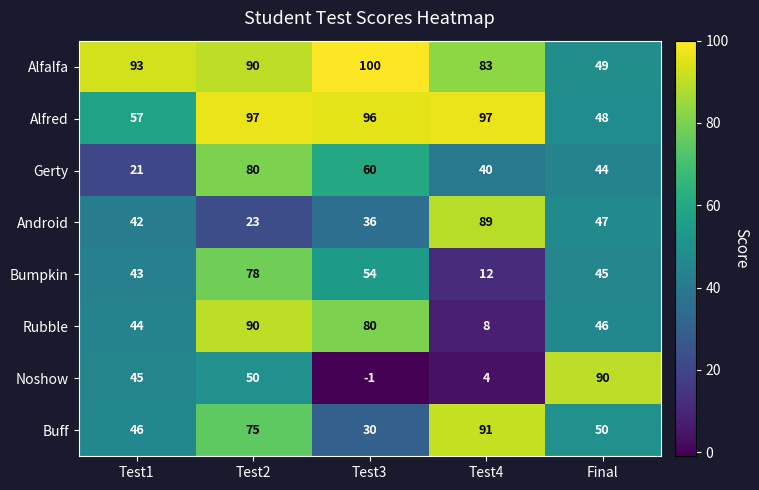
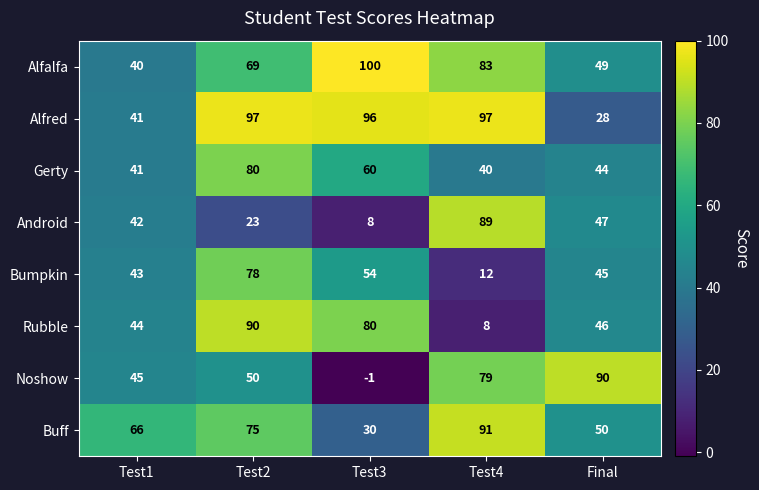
  {
    "Alfalfa": {
-     "Test1": 93,
-     "Test2": 90,
+     "Test1": 40,
+     "Test2": 69,
      "Test3": 100,
      "Test4": 83,
      "Final": 49
    },
    "Alfred": {
-     "Test1": 57,
+     "Test1": 41,
      "Test2": 97,
      "Test3": 96,
      "Test4": 97,
-     "Final": 48
+     "Final": 28
    },
    "Gerty": {
-     "Test1": 21,
+     "Test1": 41,
      "Test2": 80,
      "Test3": 60,
      "Test4": 40,
      "Final": 44
    },
    "Android": {
      "Test1": 42,
      "Test2": 23,
-     "Test3": 36,
+     "Test3": 8,
      "Test4": 89,
      "Final": 47
    },
    "Bumpkin": {
      "Test1": 43,
      "Test2": 78,
      "Test3": 54,
      "Test4": 12,
      "Final": 45
    },
    "Rubble": {
      "Test1": 44,
      "Test2": 90,
      "Test3": 80,
      "Test4": 8,
      "Final": 46
    },
    "Noshow": {
      "Test1": 45,
      "Test2": 50,
      "Test3": -1,
-     "Test4": 4,
+     "Test4": 79,
      "Final": 90
    },
    "Buff": {
-     "Test1": 46,
+     "Test1": 66,
      "Test2": 75,
      "Test3": 30,
      "Test4": 91,
      "Final": 50
    }
  }
